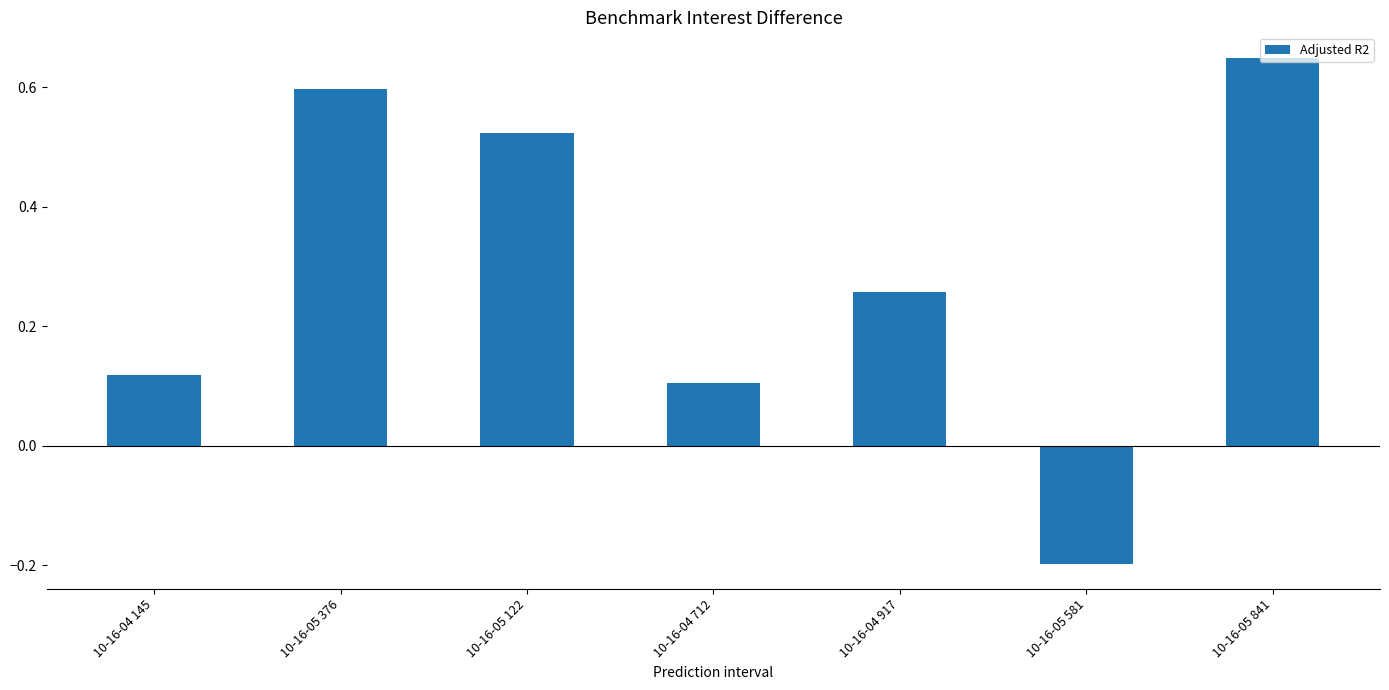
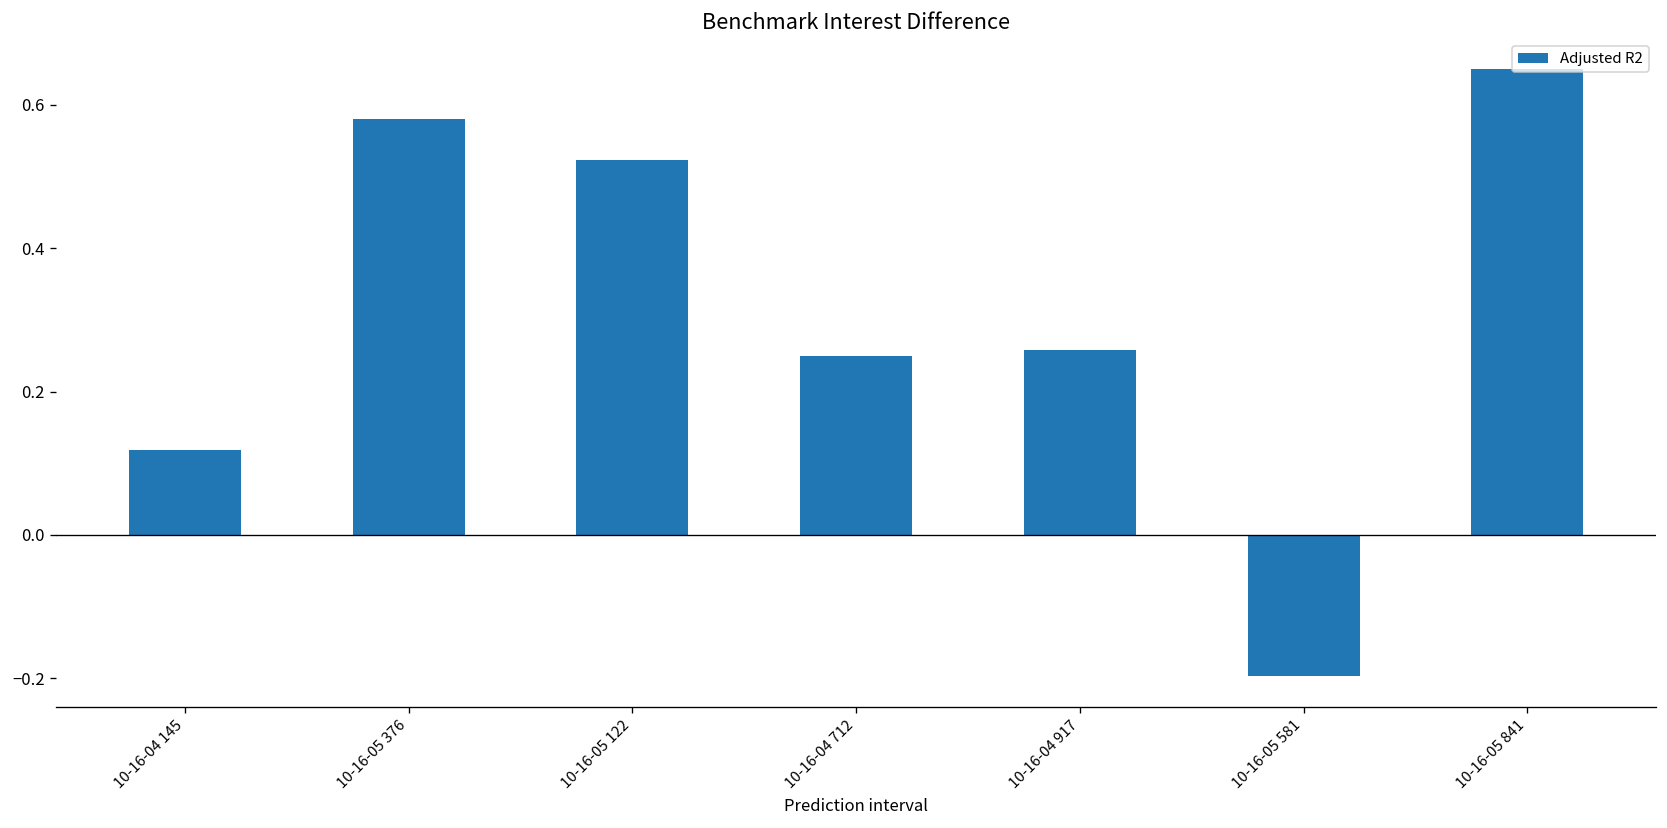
  {
    "10-16-04 145": 0.12,
-   "10-16-05 376": 0.60,
+   "10-16-05 376": 0.58,
    "10-16-05 122": 0.52,
-   "10-16-04 712": 0.10,
+   "10-16-04 712": 0.25,
    "10-16-04 917": 0.26,
    "10-16-05 581": -0.20
  }
